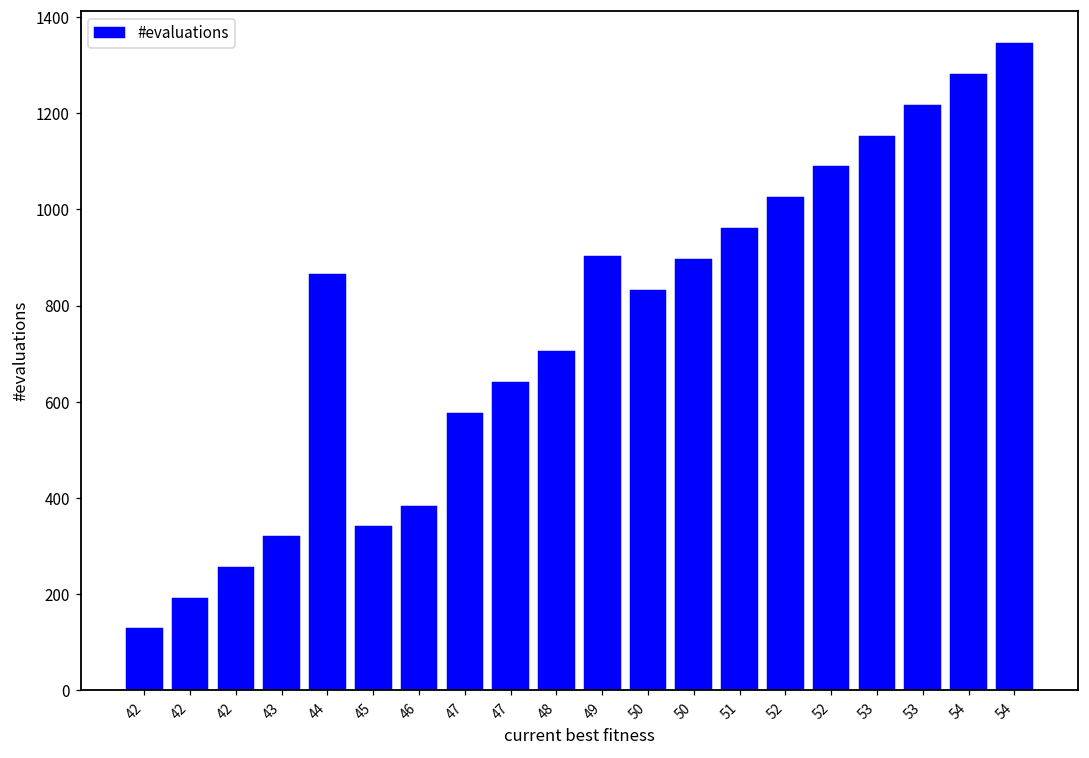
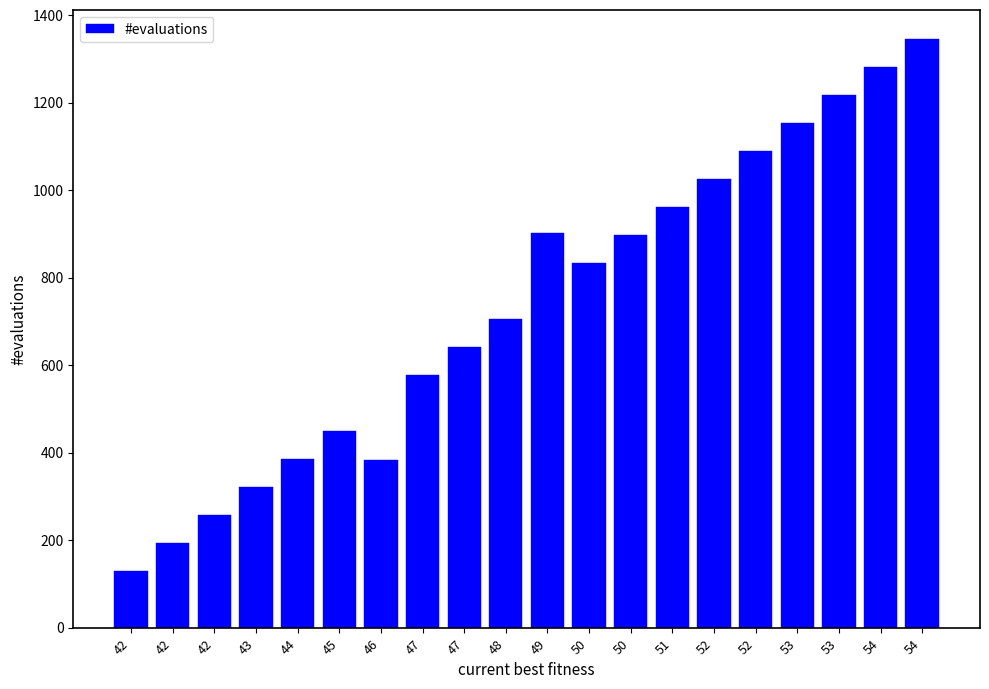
  {
    "43": 320,
-   "44": 870,
-   "45": 340,
+   "44": 390,
+   "45": 450,
    "46": 380,
    "48": 710,
    "49": 900,
    "51": 960
  }
